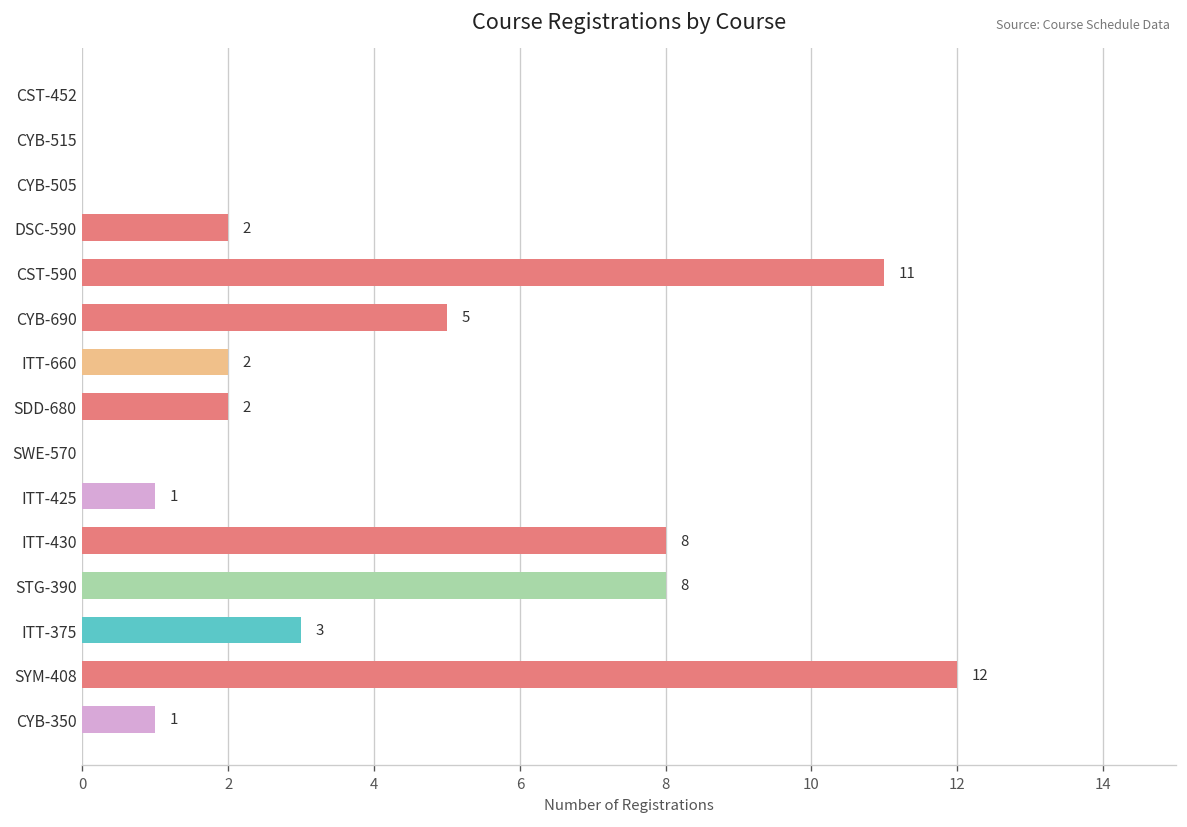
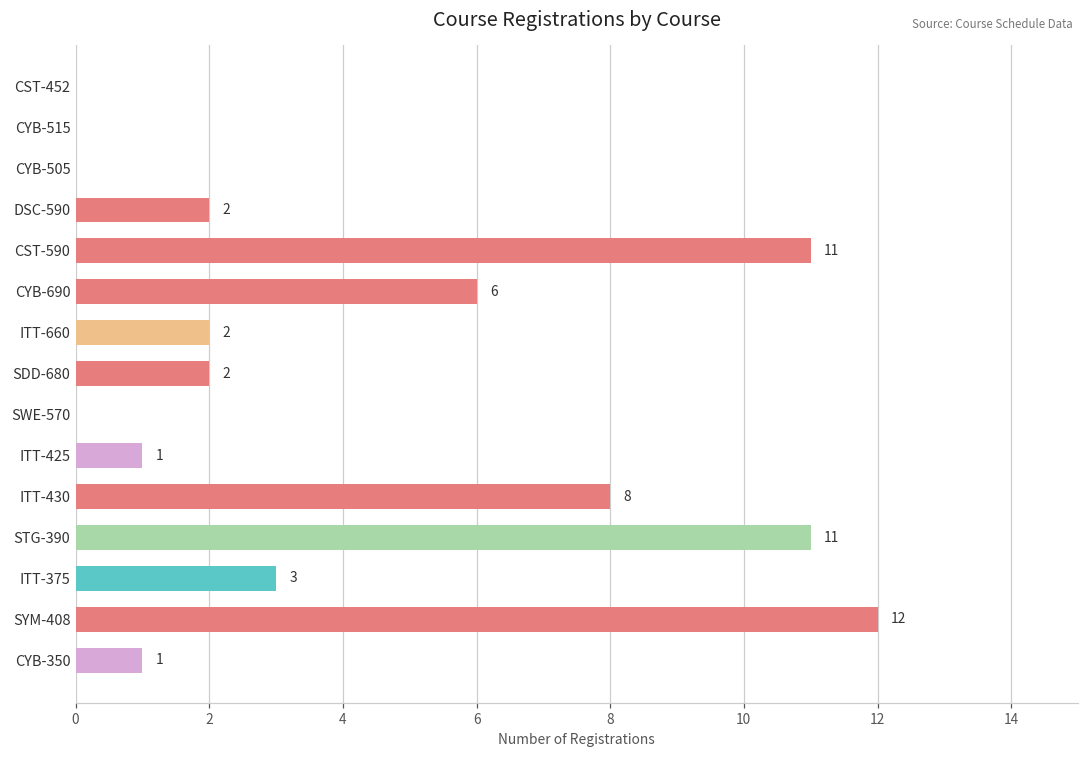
  {
    "DSC-590": 2,
    "CST-590": 11,
-   "CYB-690": 5,
+   "CYB-690": 6,
    "ITT-660": 2,
    "SDD-680": 2,
    "ITT-425": 1,
    "ITT-430": 8,
-   "STG-390": 8,
+   "STG-390": 11,
    "ITT-375": 3,
    "SYM-408": 12,
    "CYB-350": 1
  }
